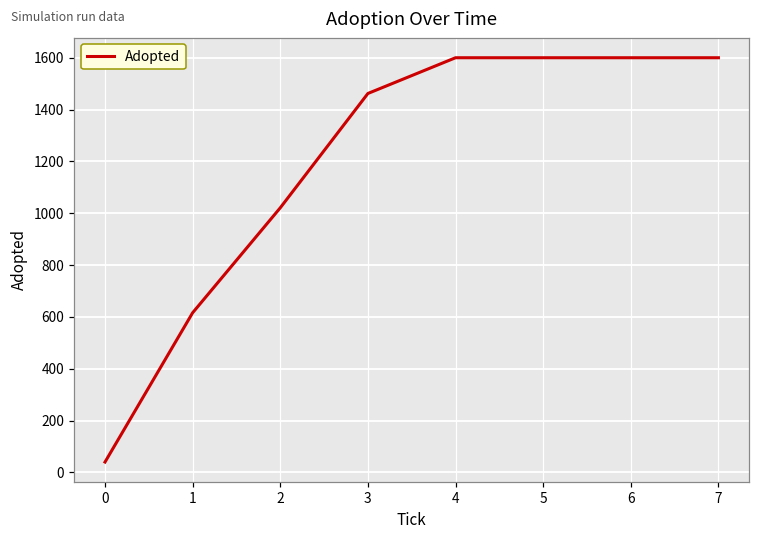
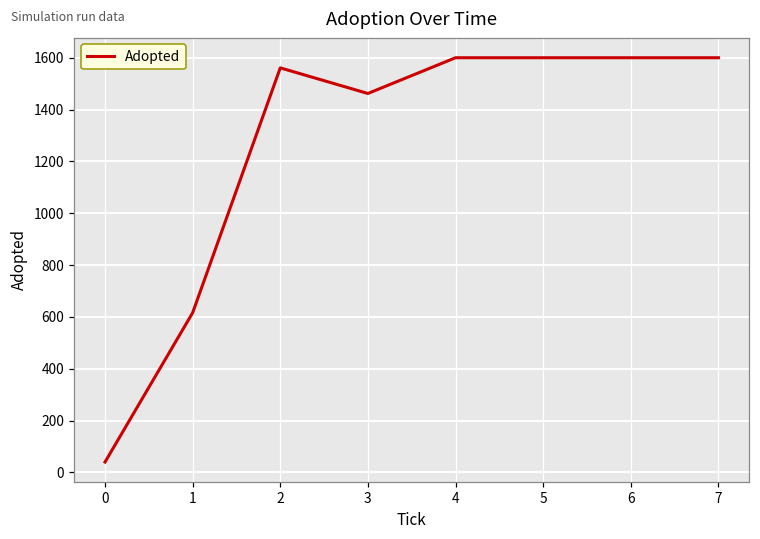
  {
    "0": 40,
    "1": 620,
-   "2": 1020,
+   "2": 1560,
    "3": 1460,
    "4": 1600,
    "5": 1600,
    "6": 1600,
    "7": 1600
  }
